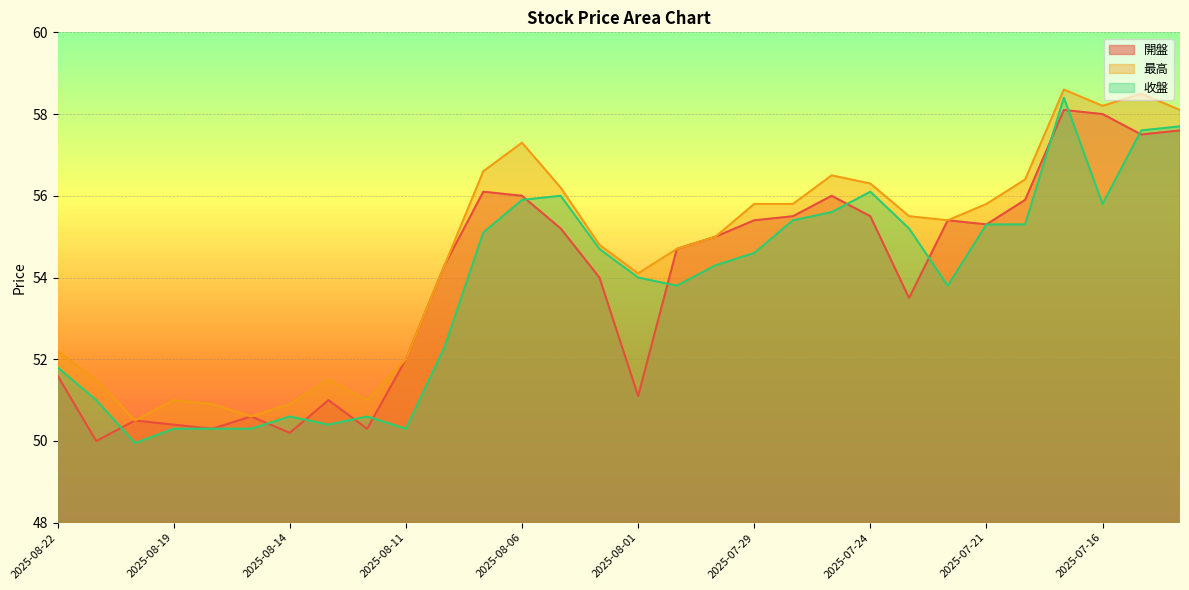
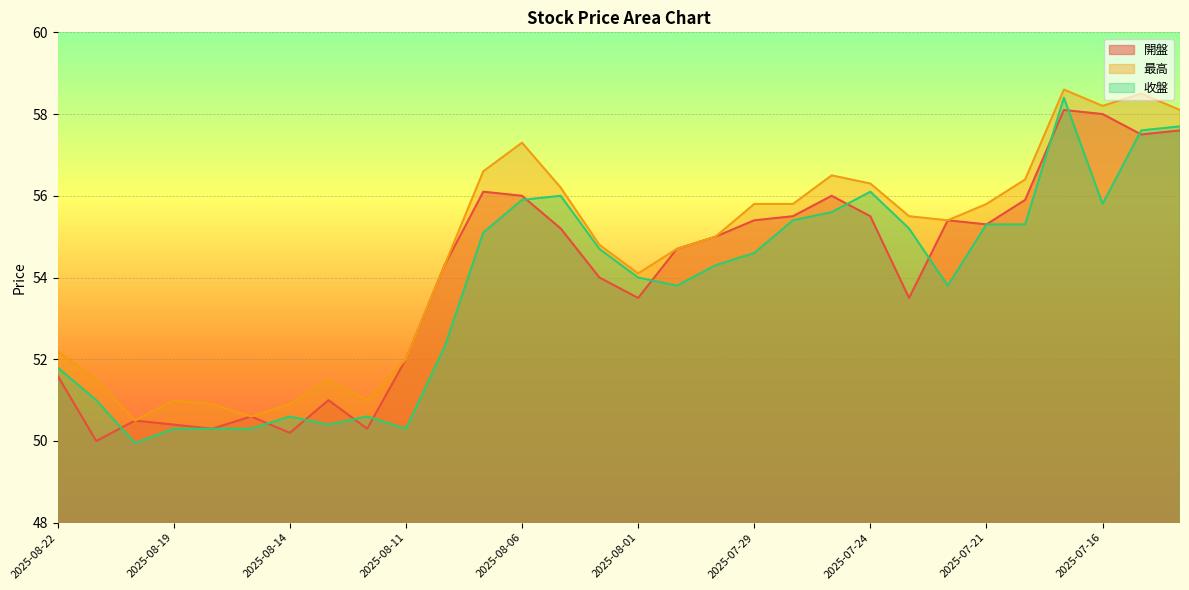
  {
    "開盤": {
      "2025-08-22": 51.6,
      "2025-08-19": 50.4,
      "2025-08-14": 50.2,
      "2025-08-06": 56.0,
-     "2025-08-01": 51.1,
+     "2025-08-01": 53.5,
      "2025-07-29": 55.4,
      "2025-07-24": 55.5,
      "2025-07-16": 58.0
    },
    "最高": {
      "2025-08-22": 52.2,
      "2025-08-19": 51.0,
      "2025-08-14": 50.9,
      "2025-08-06": 57.3,
      "2025-08-01": 54.1,
      "2025-07-29": 55.8,
      "2025-07-24": 56.3,
      "2025-07-21": 55.8,
      "2025-07-16": 58.2
    },
    "收盤": {
      "2025-08-22": 51.8,
      "2025-08-19": 50.3,
      "2025-08-14": 50.6,
      "2025-08-11": 50.3,
      "2025-08-06": 55.9,
      "2025-08-01": 54.0,
      "2025-07-29": 54.6,
      "2025-07-24": 56.1,
      "2025-07-16": 55.8
    }
  }
